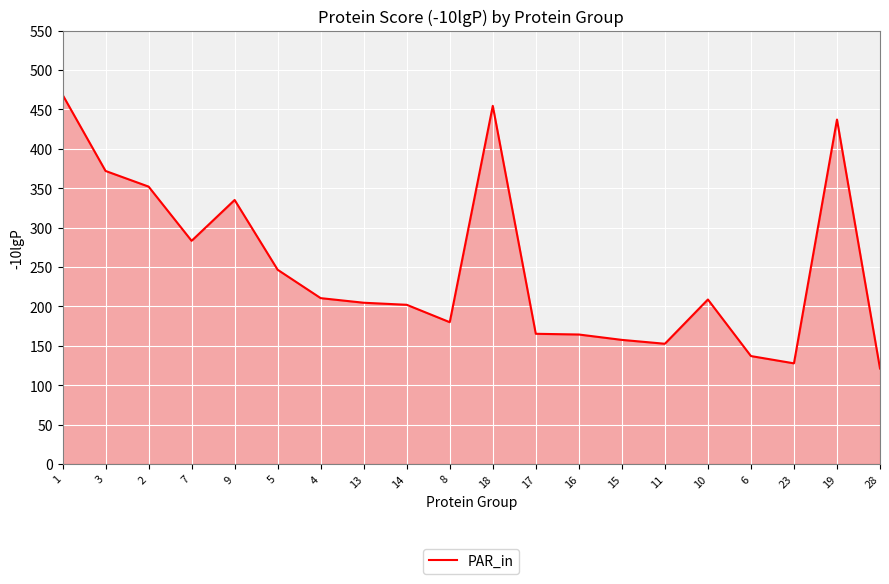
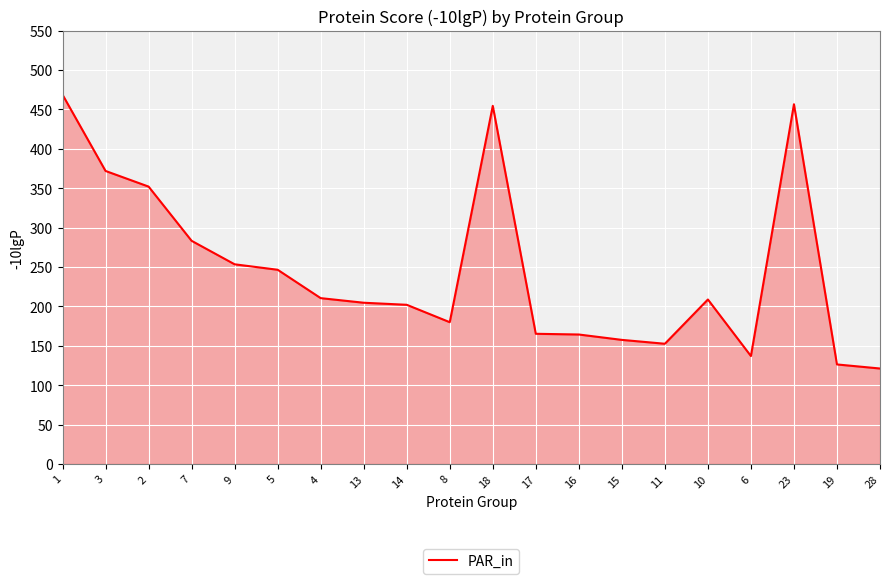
  {
    "1": 470,
    "3": 370,
    "2": 350,
    "7": 280,
-   "9": 340,
+   "9": 250,
    "5": 250,
    "4": 210,
    "13": 200,
    "14": 200,
    "8": 180,
    "18": 450,
    "17": 170,
    "16": 160,
    "15": 160,
    "11": 150,
    "10": 210,
    "6": 140,
-   "23": 130,
-   "19": 440,
+   "23": 460,
+   "19": 130,
    "28": 120
  }
